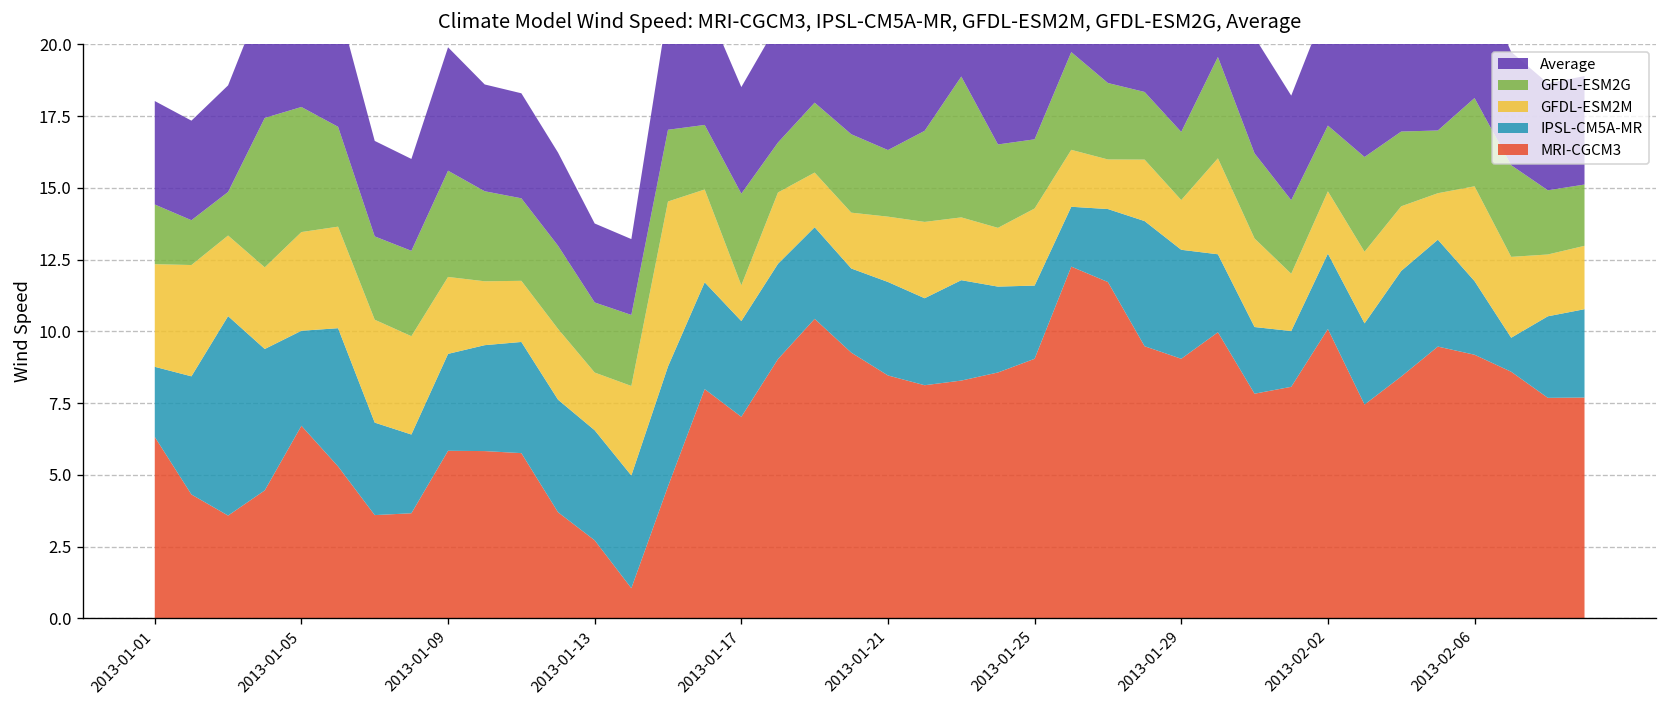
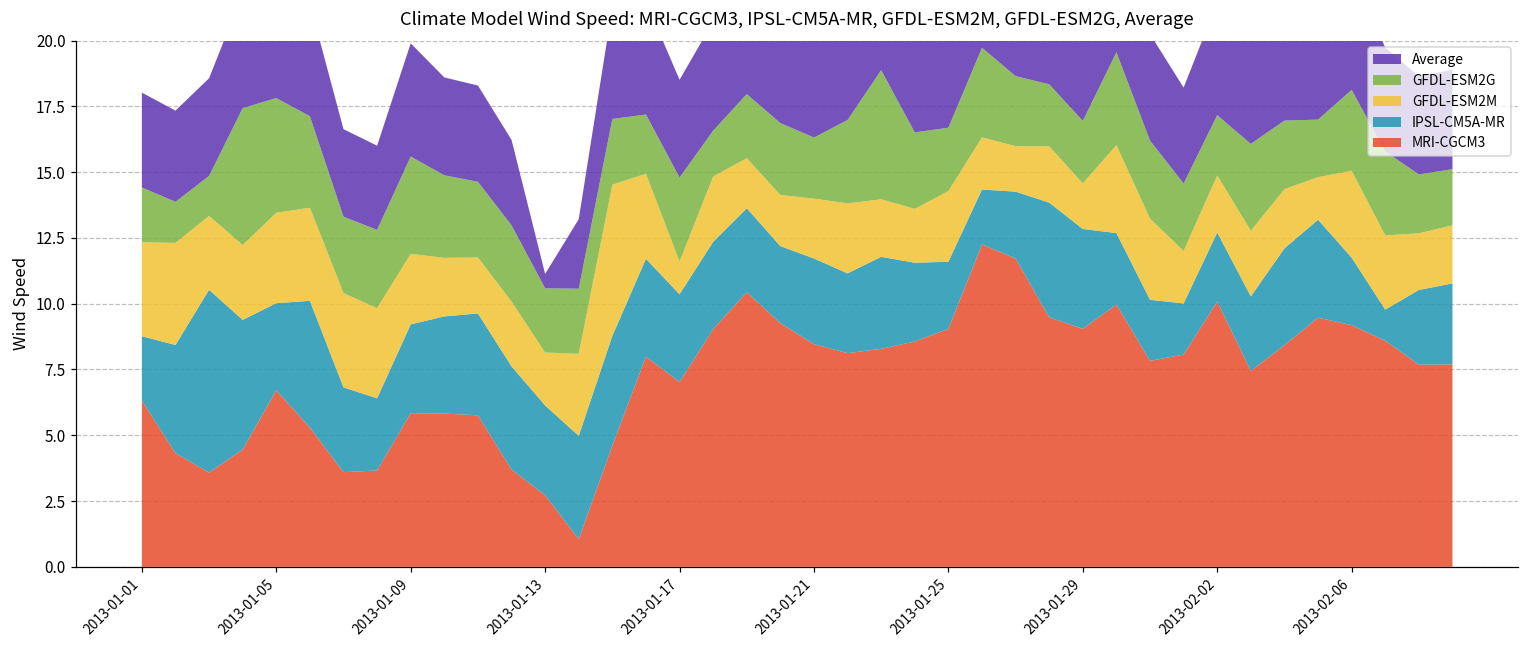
  {
    "MRI-CGCM3": {
      "2013-01-01": 6.3,
      "2013-01-05": 6.7,
      "2013-01-09": 5.8,
      "2013-01-13": 2.7,
      "2013-01-17": 7.0,
      "2013-01-21": 8.5,
      "2013-01-25": 9.0,
      "2013-01-29": 9.0,
      "2013-02-02": 10.1,
      "2013-02-06": 9.2
    },
    "IPSL-CM5A-MR": {
      "2013-01-01": 2.4,
      "2013-01-05": 3.3,
      "2013-01-09": 3.4,
-     "2013-01-13": 3.8,
+     "2013-01-13": 3.4,
      "2013-01-17": 3.3,
      "2013-01-21": 3.3,
      "2013-01-25": 2.6,
      "2013-01-29": 3.8,
      "2013-02-02": 2.6,
      "2013-02-06": 2.6
    },
    "GFDL-ESM2M": {
      "2013-01-01": 3.6,
      "2013-01-05": 3.4,
      "2013-01-09": 2.7,
      "2013-01-13": 2.0,
      "2013-01-17": 1.2,
      "2013-01-21": 2.3,
      "2013-01-25": 2.7,
      "2013-01-29": 1.7,
      "2013-02-02": 2.2,
      "2013-02-06": 3.3
    },
    "GFDL-ESM2G": {
      "2013-01-01": 2.1,
      "2013-01-05": 4.4,
      "2013-01-09": 3.7,
      "2013-01-13": 2.4,
      "2013-01-17": 3.2,
      "2013-01-21": 2.3,
      "2013-01-25": 2.4,
      "2013-01-29": 2.4,
      "2013-02-02": 2.3,
      "2013-02-06": 3.1
    },
    "Average": {
      "2013-01-01": 3.6,
      "2013-01-09": 4.3,
-     "2013-01-13": 2.8,
+     "2013-01-13": 0.5,
      "2013-01-17": 3.7
    }
  }
